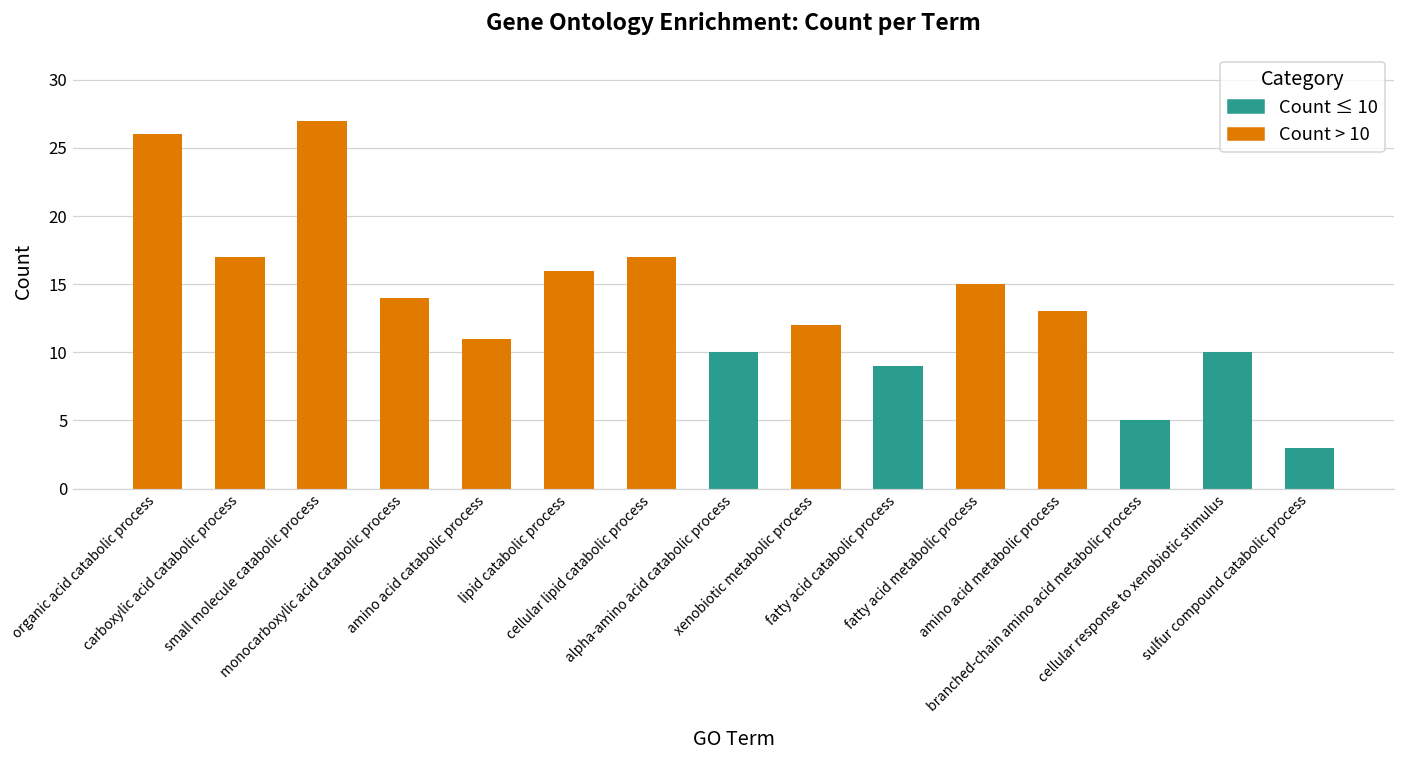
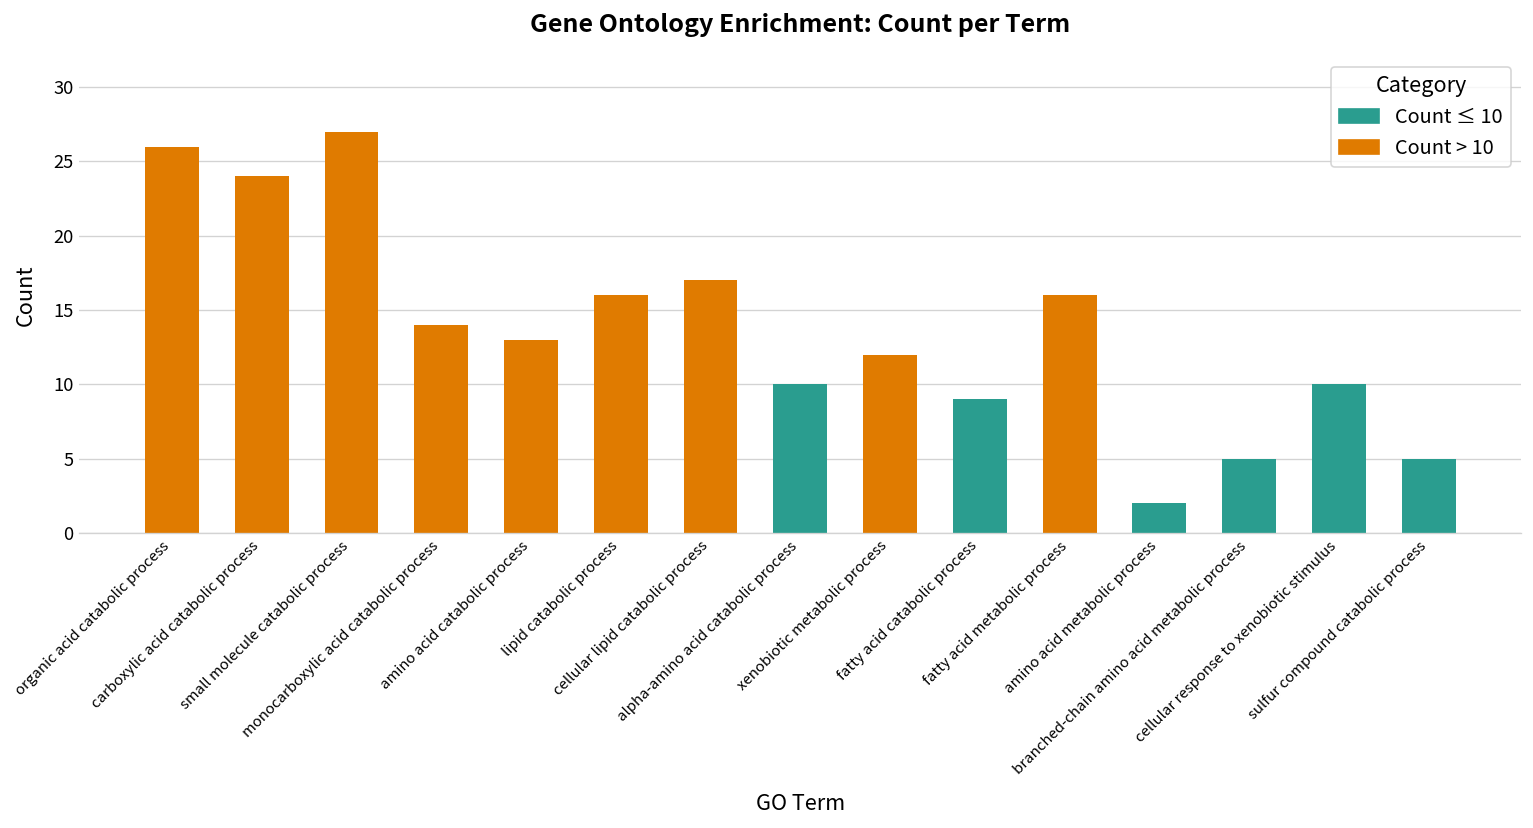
  {
    "organic acid catabolic process": 26,
-   "carboxylic acid catabolic process": 17,
+   "carboxylic acid catabolic process": 24,
    "small molecule catabolic process": 27,
    "monocarboxylic acid catabolic process": 14,
-   "amino acid catabolic process": 11,
+   "amino acid catabolic process": 13,
    "lipid catabolic process": 16,
    "cellular lipid catabolic process": 17,
    "alpha-amino acid catabolic process": 10,
    "xenobiotic metabolic process": 12,
    "fatty acid catabolic process": 9,
-   "fatty acid metabolic process": 15,
-   "amino acid metabolic process": 13,
+   "fatty acid metabolic process": 16,
+   "amino acid metabolic process": 2,
    "branched-chain amino acid metabolic process": 5,
    "cellular response to xenobiotic stimulus": 10,
-   "sulfur compound catabolic process": 3
+   "sulfur compound catabolic process": 5
  }
